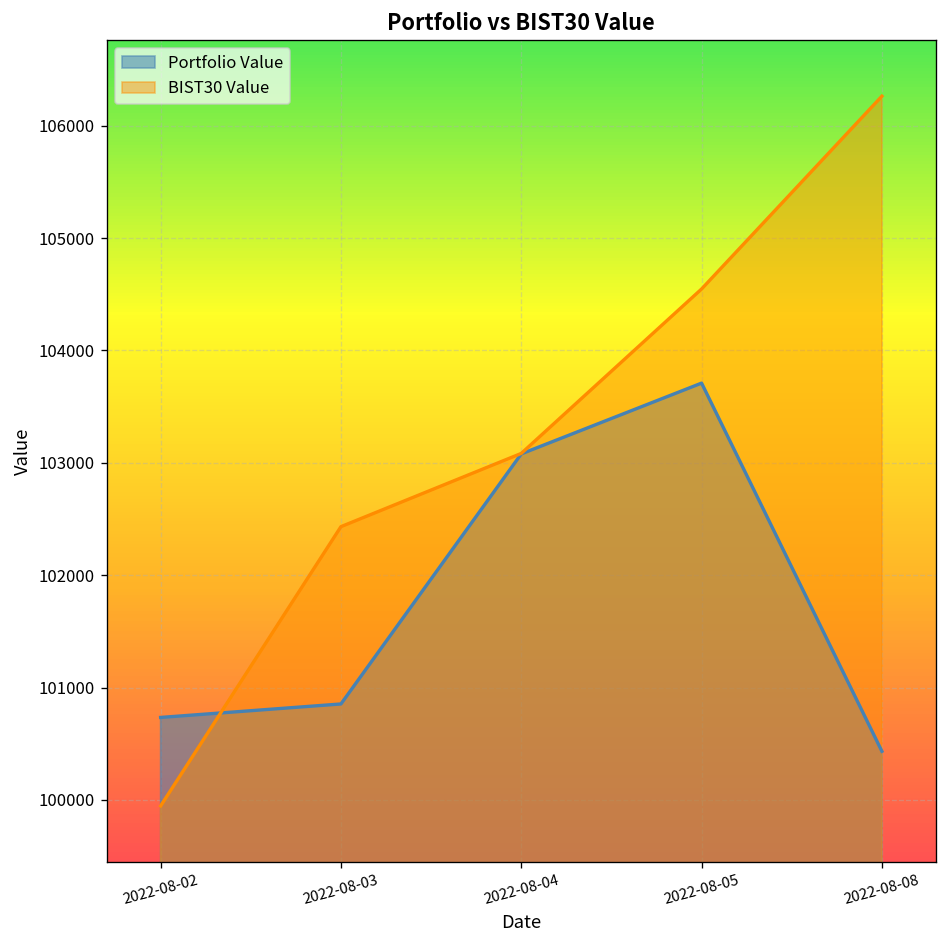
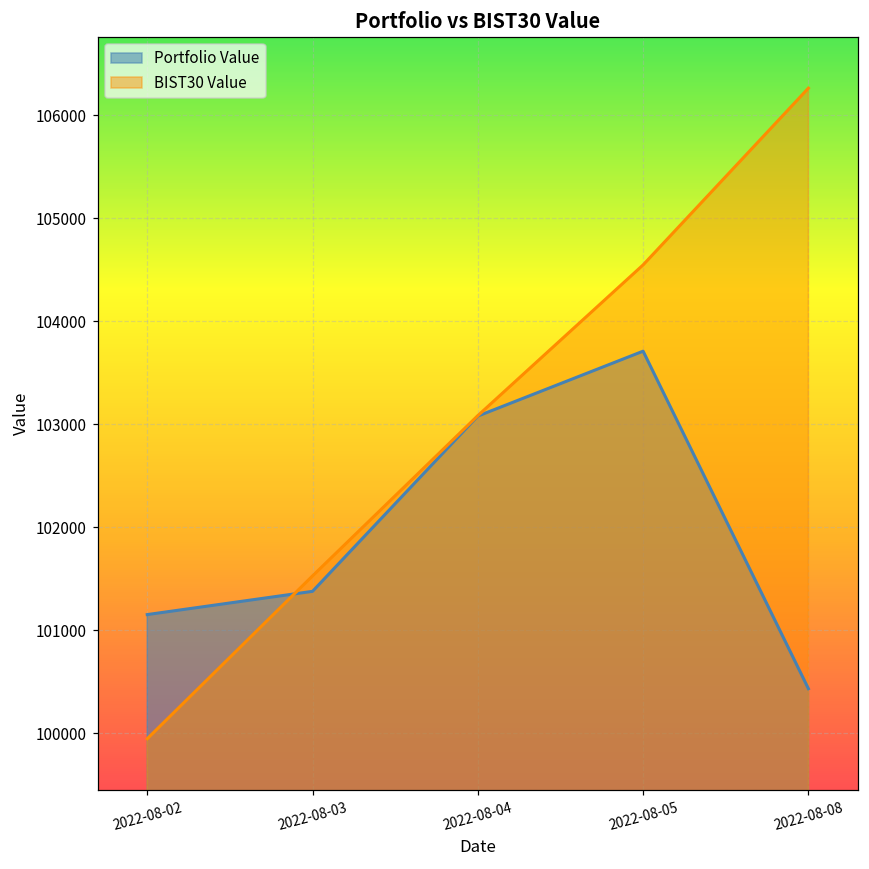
  {
    "Portfolio Value": {
-     "2022-08-02": 100700,
-     "2022-08-03": 100900,
+     "2022-08-02": 101200,
+     "2022-08-03": 101400,
      "2022-08-05": 103700,
      "2022-08-08": 100400
    },
    "BIST30 Value": {
      "2022-08-02": 99900,
-     "2022-08-03": 102400,
+     "2022-08-03": 101500,
      "2022-08-05": 104500,
      "2022-08-08": 106300
    }
  }
